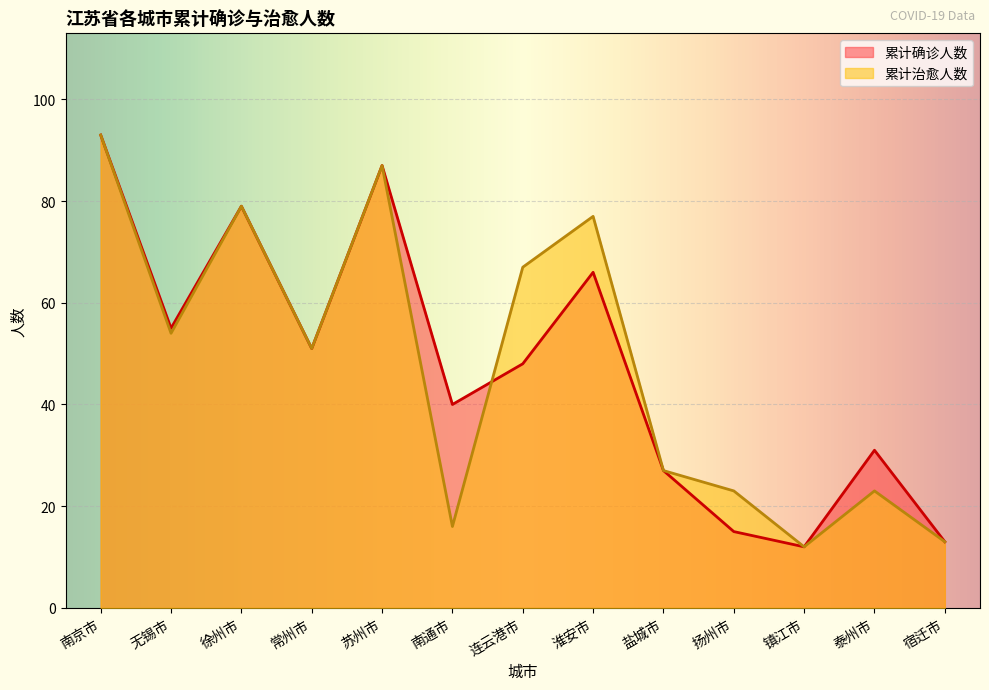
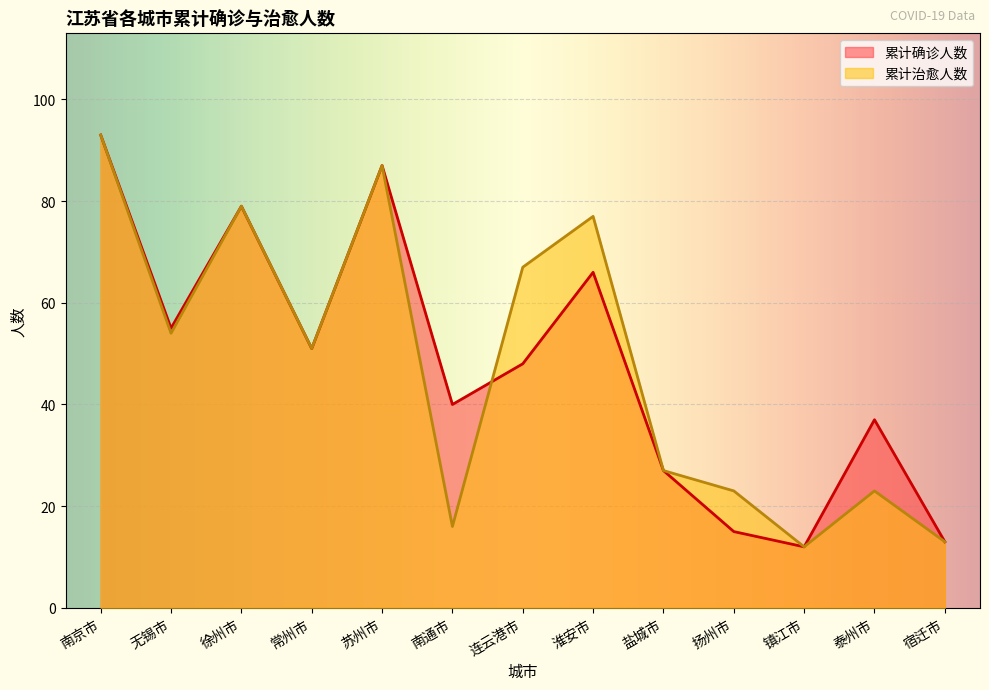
  {
    "累计确诊人数": {
      "无锡市": 55,
      "南通市": 40,
      "连云港市": 48,
      "淮安市": 66,
      "扬州市": 15,
-     "泰州市": 31
+     "泰州市": 37
    },
    "累计治愈人数": {
      "无锡市": 54,
      "南通市": 16,
      "连云港市": 67,
      "淮安市": 77,
      "扬州市": 23,
      "泰州市": 23
    }
  }
